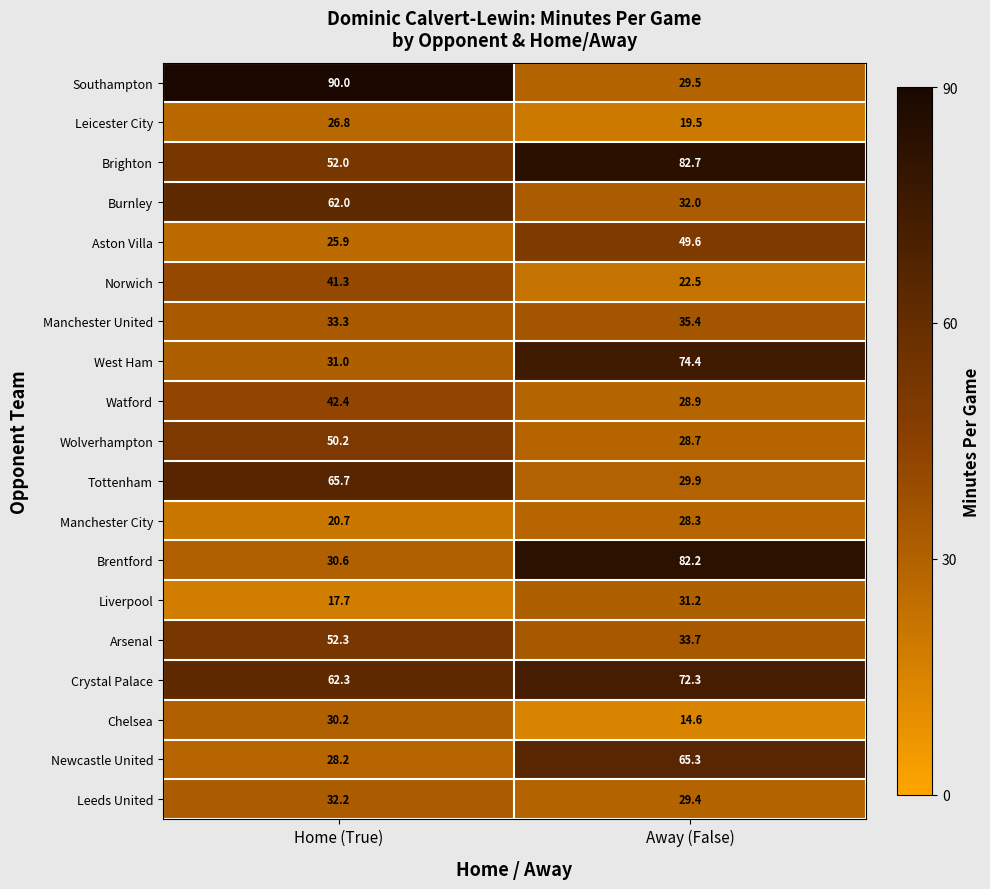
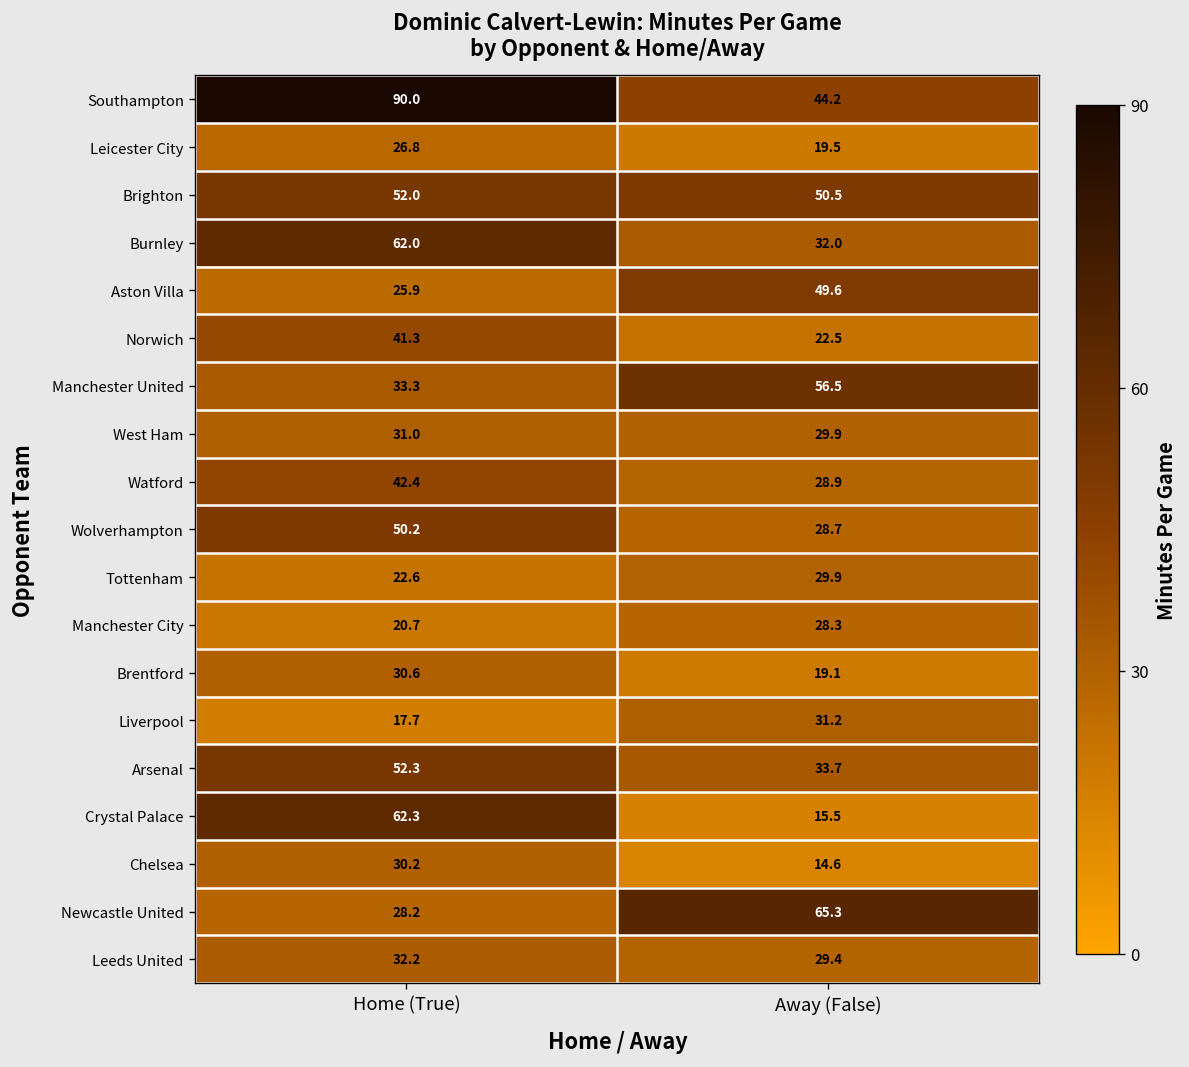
  {
    "Southampton": {
      "Home (True)": 90.0,
-     "Away (False)": 29.5
+     "Away (False)": 44.2
    },
    "Leicester City": {
      "Home (True)": 26.8,
      "Away (False)": 19.5
    },
    "Brighton": {
      "Home (True)": 52.0,
-     "Away (False)": 82.7
+     "Away (False)": 50.5
    },
    "Burnley": {
      "Home (True)": 62.0,
      "Away (False)": 32.0
    },
    "Aston Villa": {
      "Home (True)": 25.9,
      "Away (False)": 49.6
    },
    "Norwich": {
      "Home (True)": 41.3,
      "Away (False)": 22.5
    },
    "Manchester United": {
      "Home (True)": 33.3,
-     "Away (False)": 35.4
+     "Away (False)": 56.5
    },
    "West Ham": {
      "Home (True)": 31.0,
-     "Away (False)": 74.4
+     "Away (False)": 29.9
    },
    "Watford": {
      "Home (True)": 42.4,
      "Away (False)": 28.9
    },
    "Wolverhampton": {
      "Home (True)": 50.2,
      "Away (False)": 28.7
    },
    "Tottenham": {
-     "Home (True)": 65.7,
+     "Home (True)": 22.6,
      "Away (False)": 29.9
    },
    "Manchester City": {
      "Home (True)": 20.7,
      "Away (False)": 28.3
    },
    "Brentford": {
      "Home (True)": 30.6,
-     "Away (False)": 82.2
+     "Away (False)": 19.1
    },
    "Liverpool": {
      "Home (True)": 17.7,
      "Away (False)": 31.2
    },
    "Arsenal": {
      "Home (True)": 52.3,
      "Away (False)": 33.7
    },
    "Crystal Palace": {
      "Home (True)": 62.3,
-     "Away (False)": 72.3
+     "Away (False)": 15.5
    },
    "Chelsea": {
      "Home (True)": 30.2,
      "Away (False)": 14.6
    },
    "Newcastle United": {
      "Home (True)": 28.2,
      "Away (False)": 65.3
    },
    "Leeds United": {
      "Home (True)": 32.2,
      "Away (False)": 29.4
    }
  }
